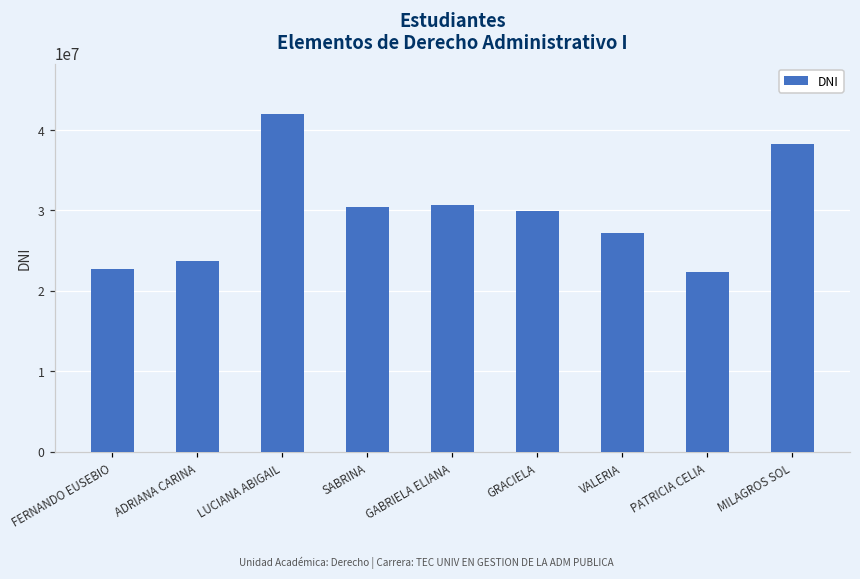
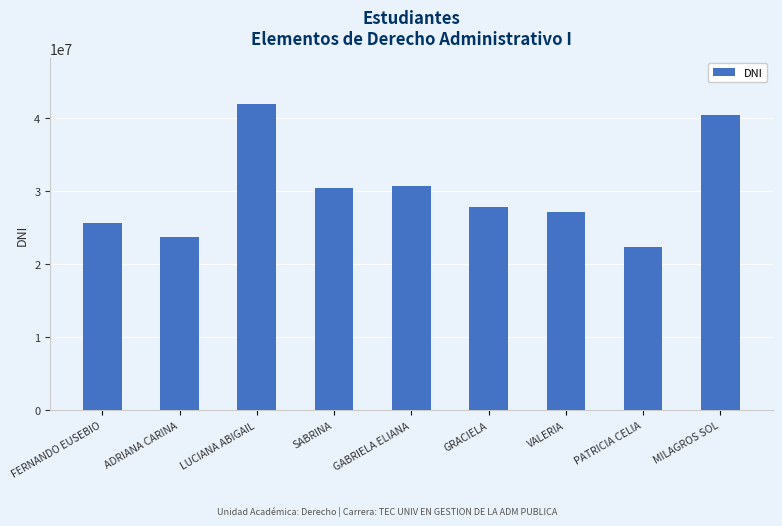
  {
-   "FERNANDO EUSEBIO": 23000000,
+   "FERNANDO EUSEBIO": 26000000,
    "ADRIANA CARINA": 24000000,
    "LUCIANA ABIGAIL": 42000000,
    "SABRINA": 30000000,
    "GABRIELA ELIANA": 31000000,
-   "GRACIELA": 30000000,
+   "GRACIELA": 28000000,
    "VALERIA": 27000000,
    "PATRICIA CELIA": 22000000,
-   "MILAGROS SOL": 38000000
+   "MILAGROS SOL": 40000000
  }
